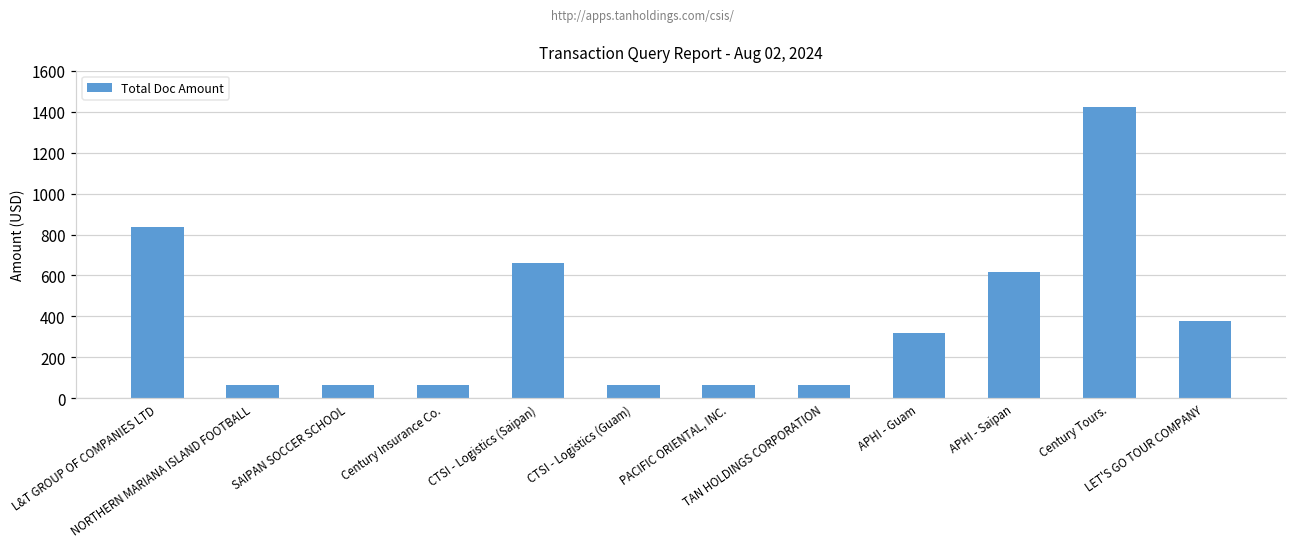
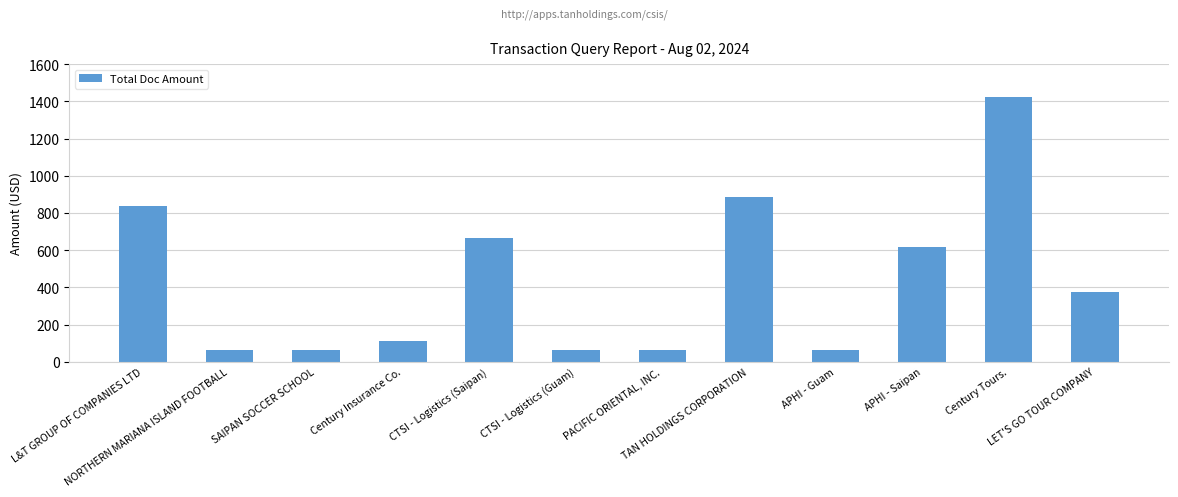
  {
    "L&T GROUP OF COMPANIES LTD": 840,
    "NORTHERN MARIANA ISLAND FOOTBALL": 60,
    "SAIPAN SOCCER SCHOOL": 60,
-   "Century Insurance Co.": 60,
+   "Century Insurance Co.": 110,
    "CTSI - Logistics (Saipan)": 660,
    "CTSI - Logistics (Guam)": 60,
    "PACIFIC ORIENTAL, INC.": 60,
-   "TAN HOLDINGS CORPORATION": 60,
-   "APHI - Guam": 320,
+   "TAN HOLDINGS CORPORATION": 890,
+   "APHI - Guam": 60,
    "APHI - Saipan": 620,
    "Century Tours.": 1420,
    "LET'S GO TOUR COMPANY": 380
  }
